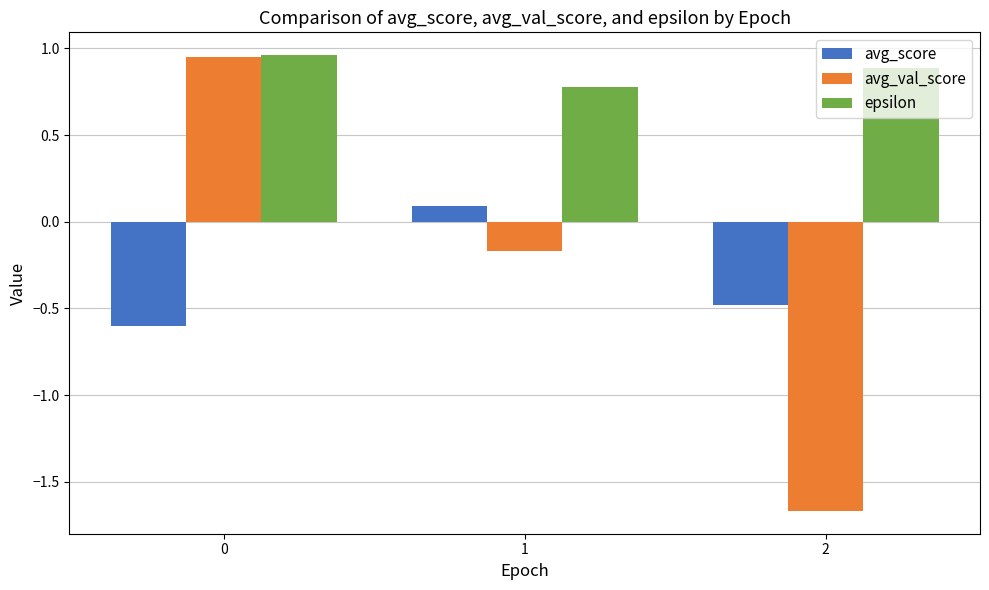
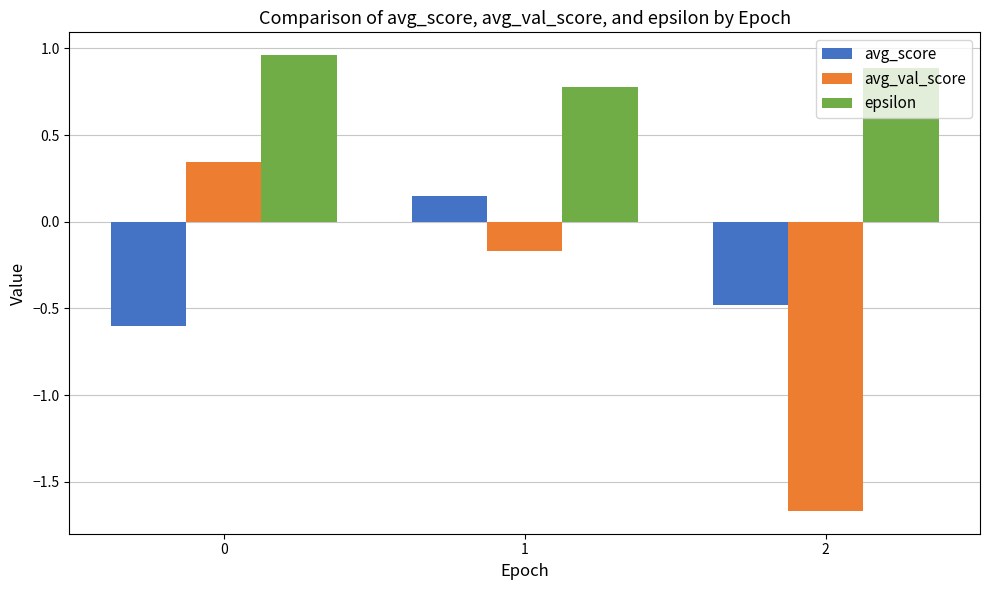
  {
    "avg_score": {
      "0": -0.60,
-     "1": 0.09,
+     "1": 0.15,
      "2": -0.48
    },
    "avg_val_score": {
-     "0": 0.95,
+     "0": 0.34,
      "1": -0.17,
      "2": -1.67
    },
    "epsilon": {
      "0": 0.96,
      "1": 0.78
    }
  }
